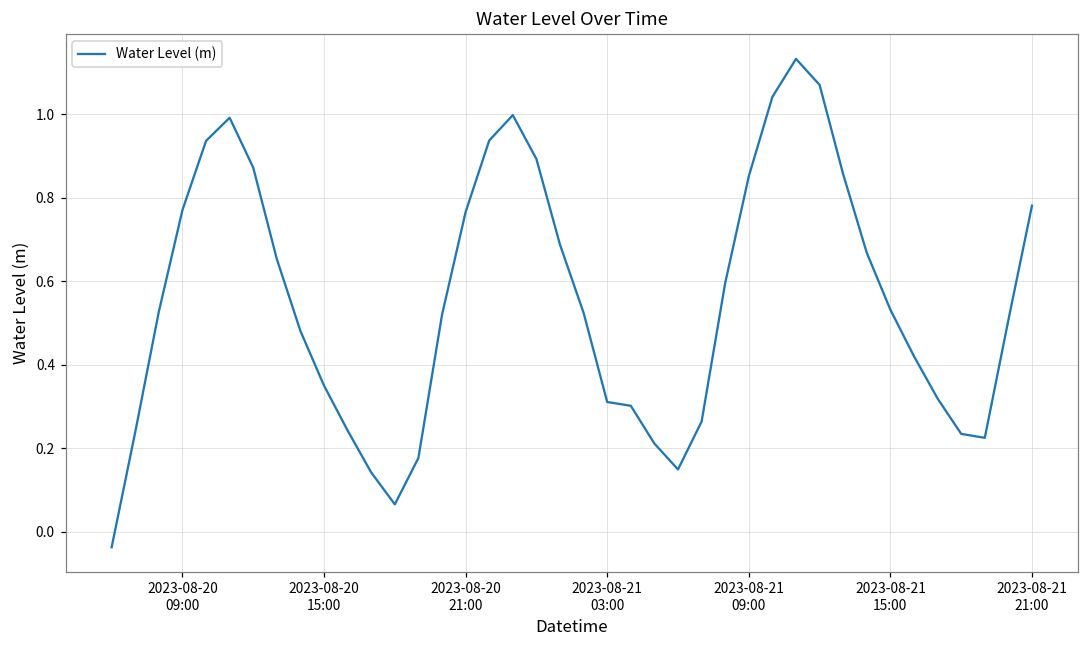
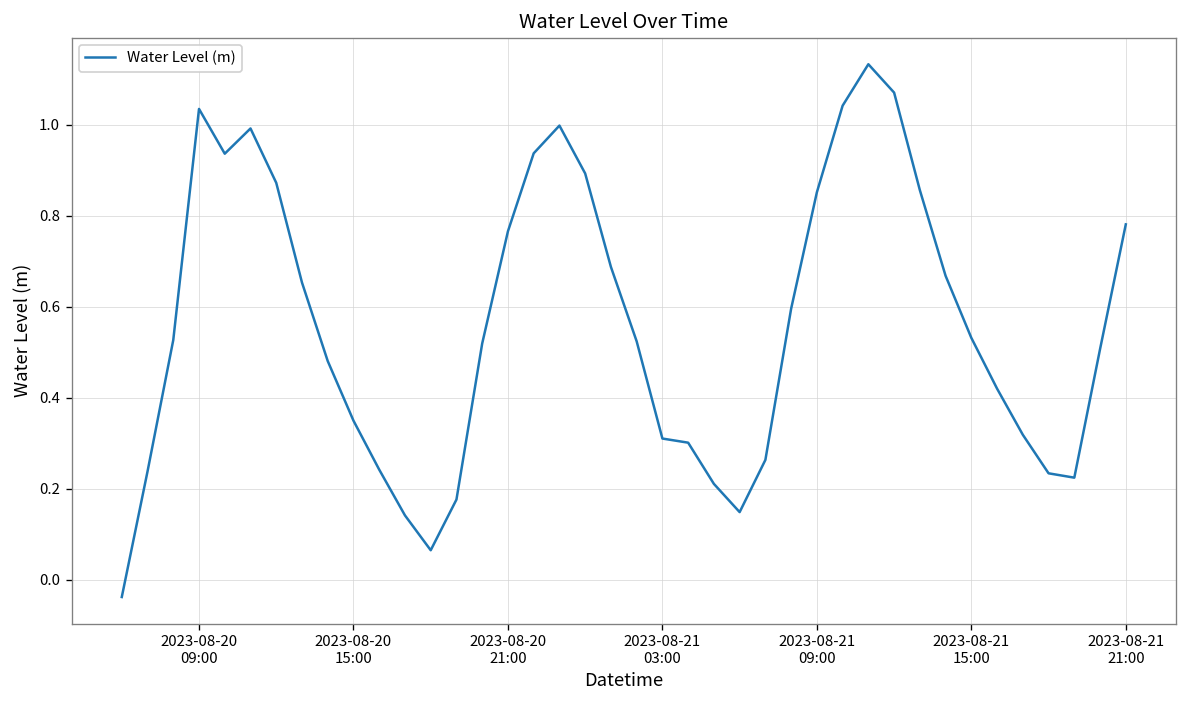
  {
-   "2023-08-20 09:00": 0.77,
+   "2023-08-20 09:00": 1.03,
    "2023-08-20 15:00": 0.35,
    "2023-08-20 21:00": 0.77,
    "2023-08-21 03:00": 0.31,
    "2023-08-21 09:00": 0.85,
    "2023-08-21 15:00": 0.53,
    "2023-08-21 21:00": 0.78
  }
